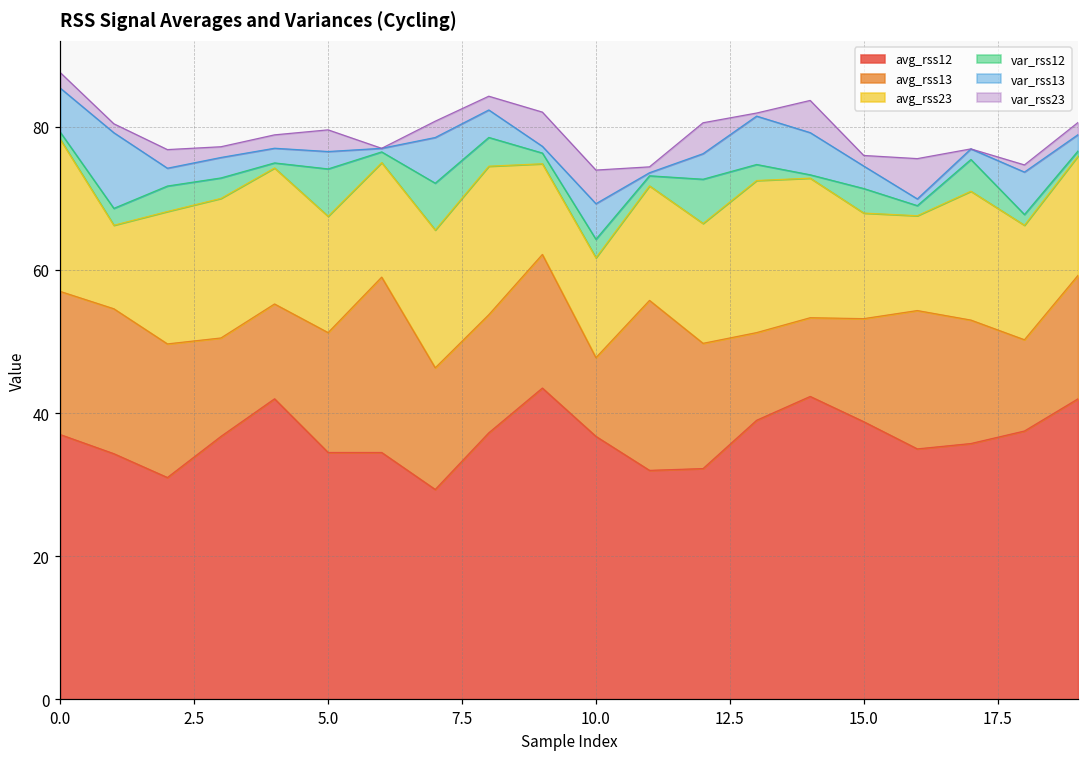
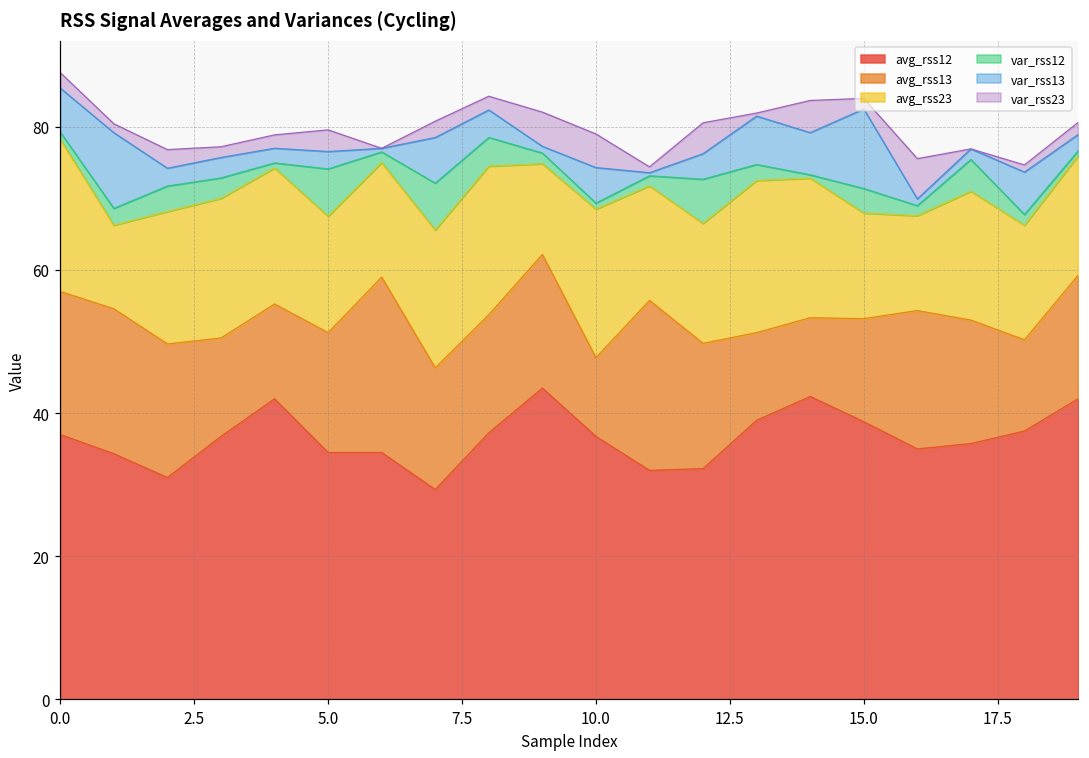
  {
    "avg_rss23": {
      "0.0": 21,
      "5.0": 16,
-     "10.0": 14,
+     "10.0": 21,
      "15.0": 15
    },
    "var_rss12": {
      "0.0": 1,
      "5.0": 7,
-     "10.0": 3,
+     "10.0": 1,
      "15.0": 3
    },
    "var_rss13": {
      "0.0": 6,
      "5.0": 2,
      "10.0": 5,
-     "15.0": 3
+     "15.0": 11
    },
    "var_rss23": {
      "0.0": 2,
      "5.0": 3,
      "10.0": 5
    }
  }
